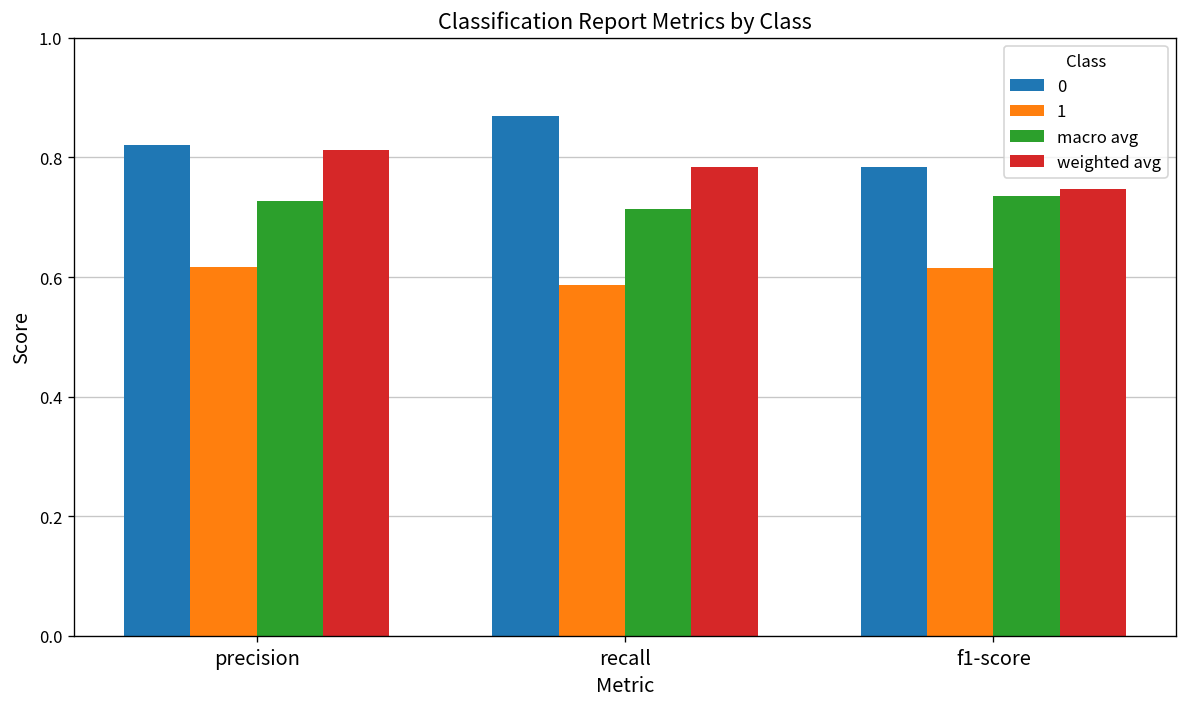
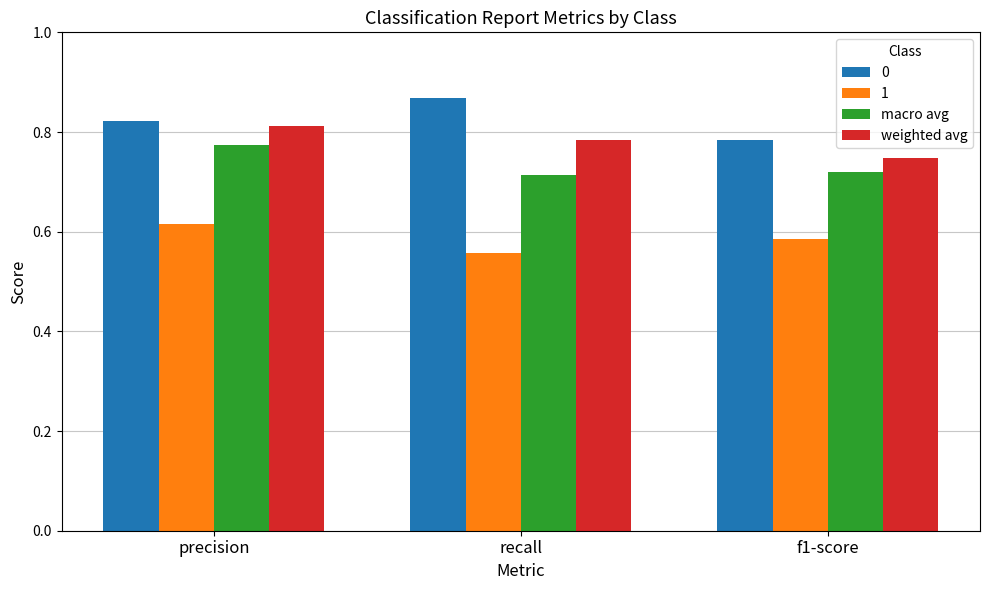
  {
    "0": {
      "precision": 0.82,
      "recall": 0.87,
      "f1-score": 0.78
    },
    "1": {
      "precision": 0.62,
-     "recall": 0.59,
-     "f1-score": 0.62
+     "recall": 0.56,
+     "f1-score": 0.59
    },
    "macro avg": {
-     "precision": 0.73,
+     "precision": 0.77,
      "recall": 0.71,
-     "f1-score": 0.74
+     "f1-score": 0.72
    },
    "weighted avg": {
      "precision": 0.81,
      "recall": 0.78,
      "f1-score": 0.75
    }
  }
